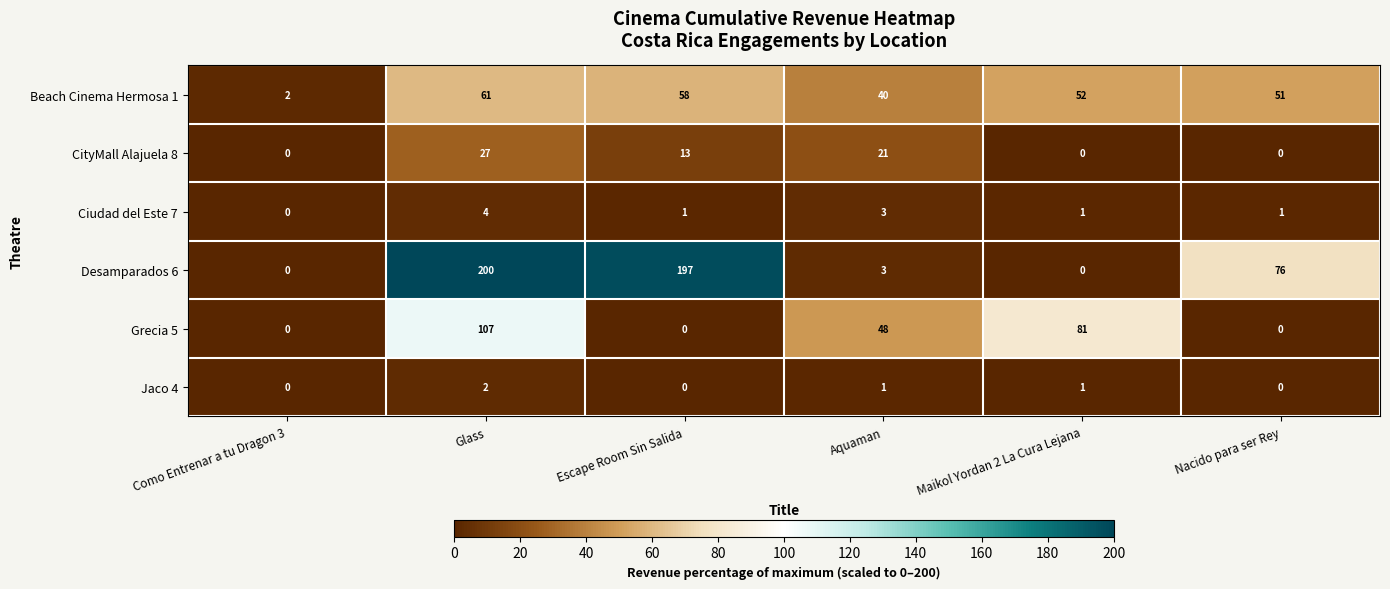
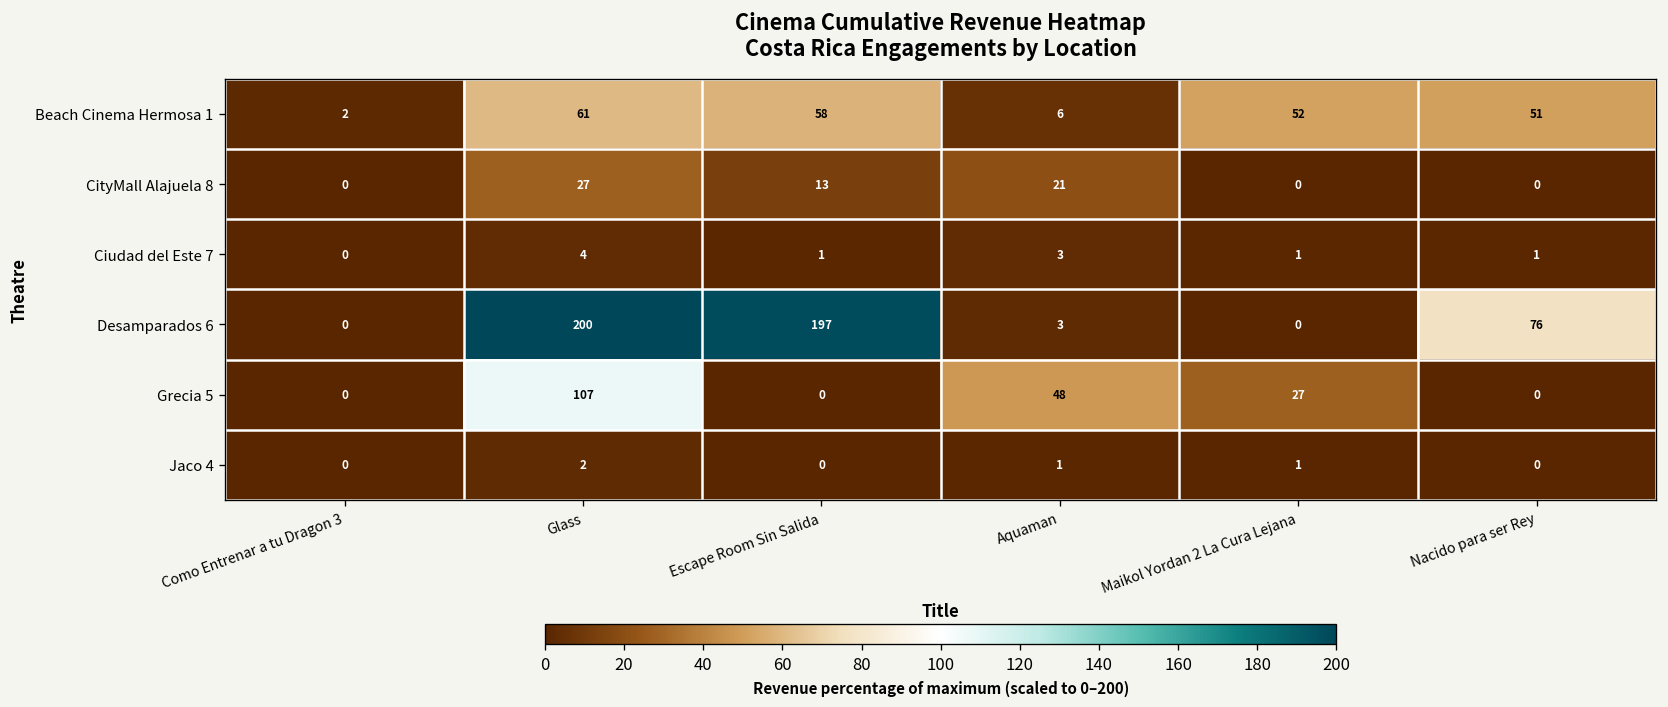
  {
    "Beach Cinema Hermosa 1": {
      "Como Entrenar a tu Dragon 3": 2,
      "Glass": 61,
      "Escape Room Sin Salida": 58,
-     "Aquaman": 40,
+     "Aquaman": 6,
      "Maikol Yordan 2 La Cura Lejana": 52,
      "Nacido para ser Rey": 51
    },
    "CityMall Alajuela 8": {
      "Como Entrenar a tu Dragon 3": 0,
      "Glass": 27,
      "Escape Room Sin Salida": 13,
      "Aquaman": 21,
      "Maikol Yordan 2 La Cura Lejana": 0,
      "Nacido para ser Rey": 0
    },
    "Ciudad del Este 7": {
      "Como Entrenar a tu Dragon 3": 0,
      "Glass": 4,
      "Escape Room Sin Salida": 1,
      "Aquaman": 3,
      "Maikol Yordan 2 La Cura Lejana": 1,
      "Nacido para ser Rey": 1
    },
    "Desamparados 6": {
      "Como Entrenar a tu Dragon 3": 0,
      "Glass": 200,
      "Escape Room Sin Salida": 197,
      "Aquaman": 3,
      "Maikol Yordan 2 La Cura Lejana": 0,
      "Nacido para ser Rey": 76
    },
    "Grecia 5": {
      "Como Entrenar a tu Dragon 3": 0,
      "Glass": 107,
      "Escape Room Sin Salida": 0,
      "Aquaman": 48,
-     "Maikol Yordan 2 La Cura Lejana": 81,
+     "Maikol Yordan 2 La Cura Lejana": 27,
      "Nacido para ser Rey": 0
    },
    "Jaco 4": {
      "Como Entrenar a tu Dragon 3": 0,
      "Glass": 2,
      "Escape Room Sin Salida": 0,
      "Aquaman": 1,
      "Maikol Yordan 2 La Cura Lejana": 1,
      "Nacido para ser Rey": 0
    }
  }
